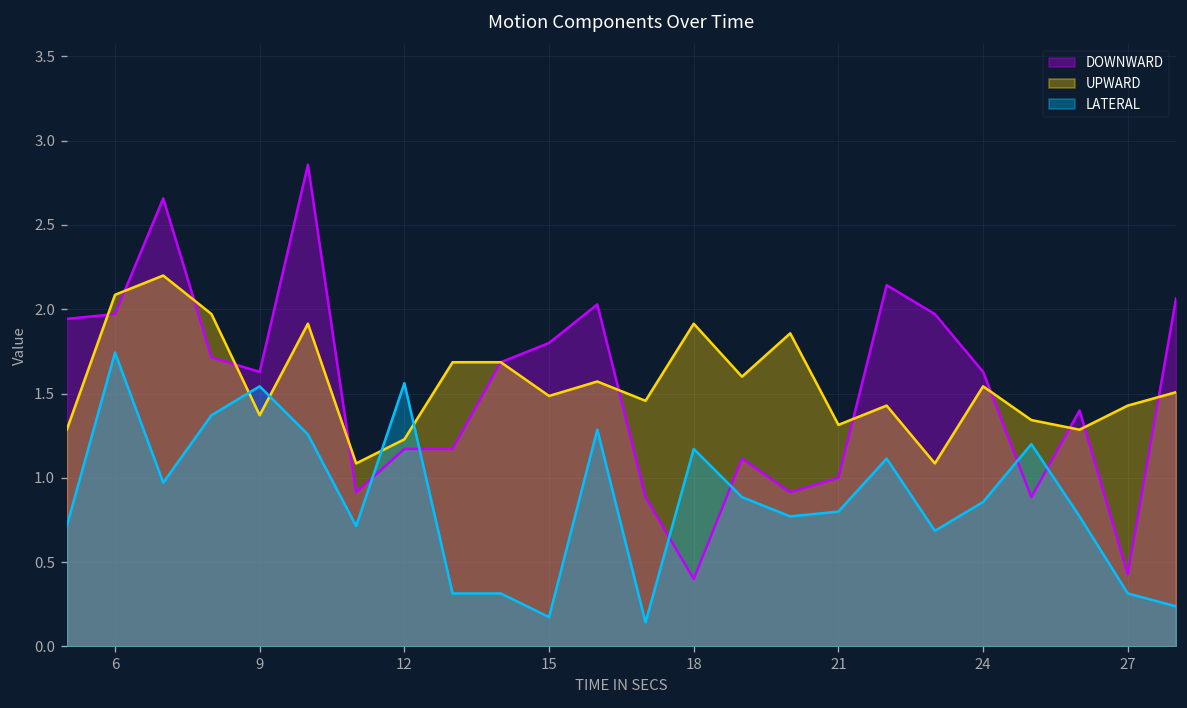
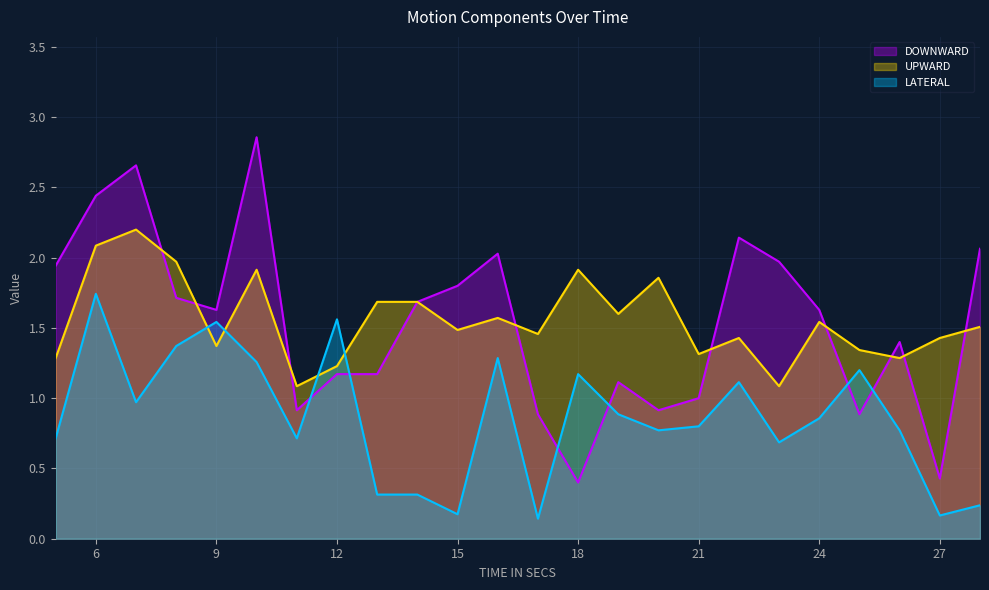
  {
    "DOWNWARD": {
-     "6": 1.97,
+     "6": 2.44,
      "9": 1.63,
      "12": 1.17,
      "15": 1.80,
      "18": 0.40,
      "21": 1.00,
      "24": 1.63,
      "27": 0.43
    },
    "UPWARD": {
      "6": 2.09,
      "9": 1.37,
      "12": 1.23,
      "15": 1.49,
      "18": 1.91,
      "21": 1.31,
      "24": 1.54,
      "27": 1.43
    },
    "LATERAL": {
      "6": 1.74,
      "9": 1.54,
      "12": 1.56,
      "15": 0.17,
      "18": 1.17,
      "21": 0.80,
      "24": 0.86,
-     "27": 0.31
+     "27": 0.17
    }
  }
